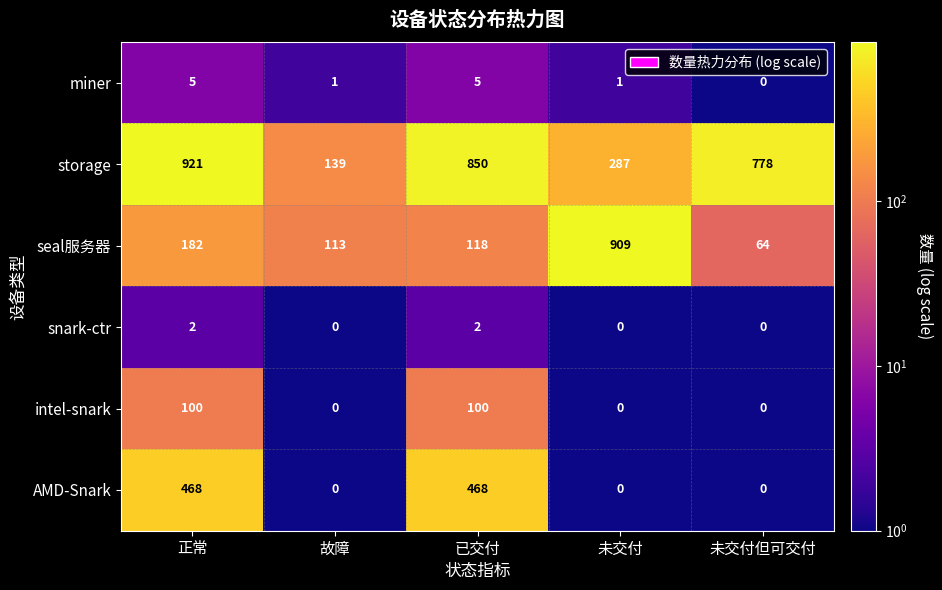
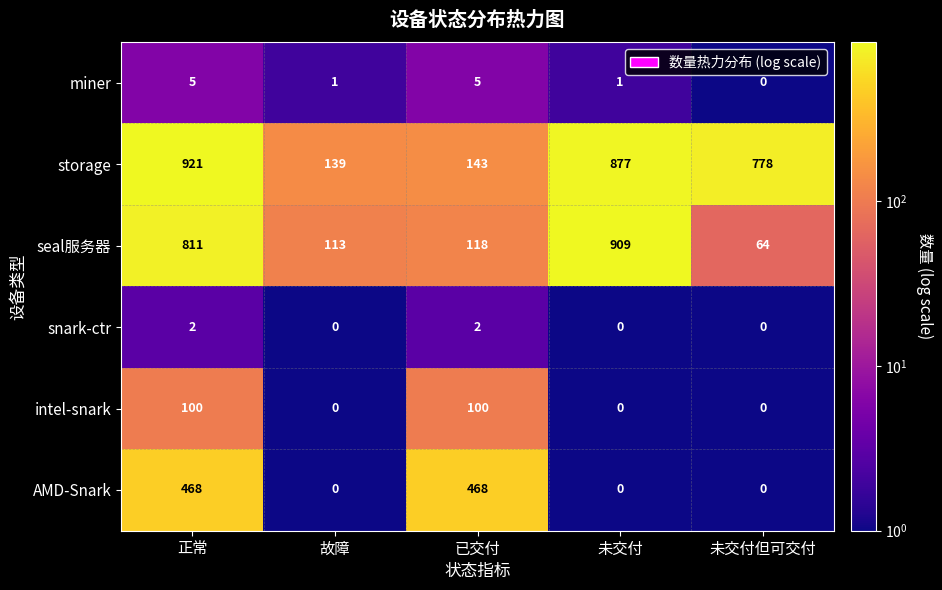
  {
    "miner": {
      "正常": 5,
      "故障": 1,
      "已交付": 5,
      "未交付": 1,
      "未交付但可交付": 0
    },
    "storage": {
      "正常": 921,
      "故障": 139,
-     "已交付": 850,
-     "未交付": 287,
+     "已交付": 143,
+     "未交付": 877,
      "未交付但可交付": 778
    },
    "seal服务器": {
-     "正常": 182,
+     "正常": 811,
      "故障": 113,
      "已交付": 118,
      "未交付": 909,
      "未交付但可交付": 64
    },
    "snark-ctr": {
      "正常": 2,
      "故障": 0,
      "已交付": 2,
      "未交付": 0,
      "未交付但可交付": 0
    },
    "intel-snark": {
      "正常": 100,
      "故障": 0,
      "已交付": 100,
      "未交付": 0,
      "未交付但可交付": 0
    },
    "AMD-Snark": {
      "正常": 468,
      "故障": 0,
      "已交付": 468,
      "未交付": 0,
      "未交付但可交付": 0
    }
  }
